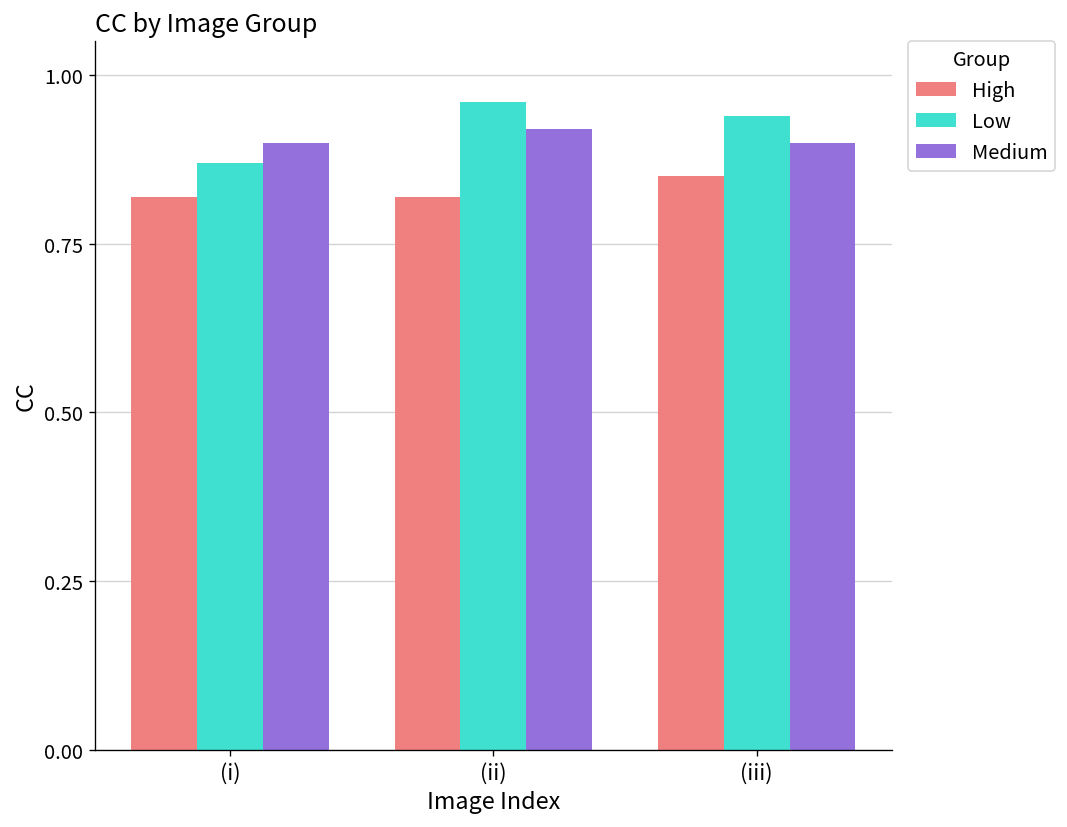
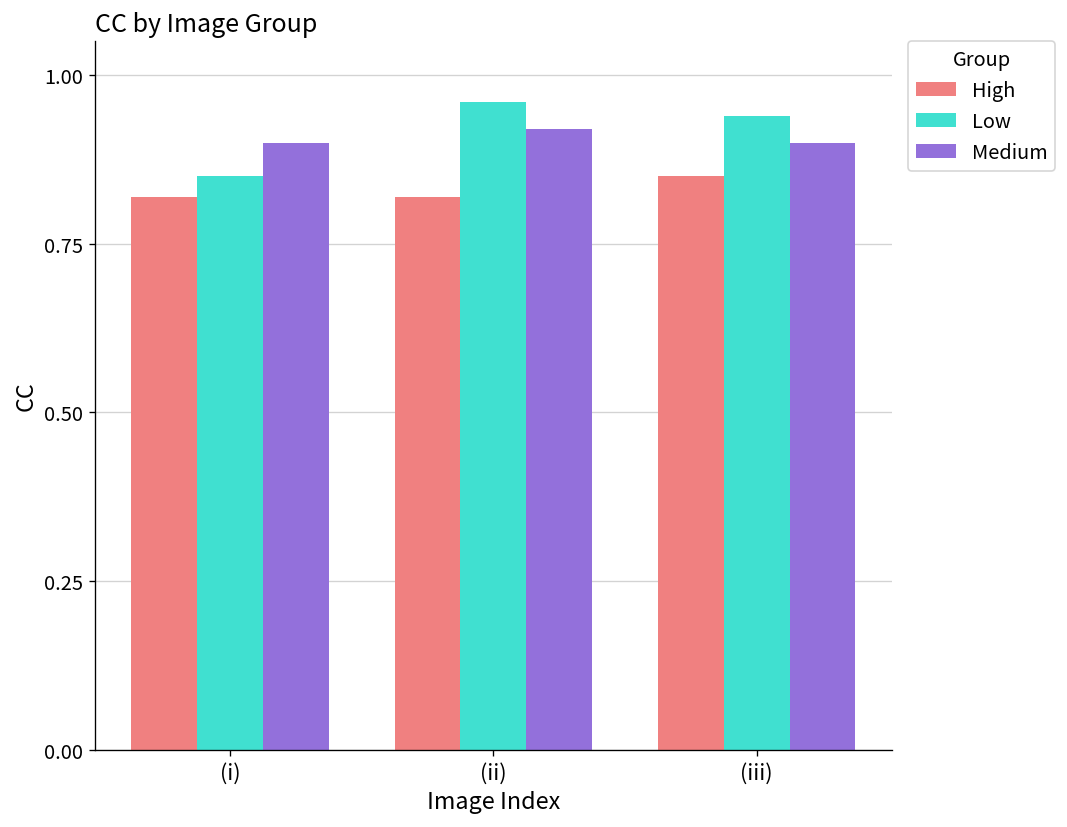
  {
    "High": {
      "(i)": 0.82,
      "(ii)": 0.82,
      "(iii)": 0.85
    },
    "Low": {
-     "(i)": 0.87,
+     "(i)": 0.85,
      "(ii)": 0.96,
      "(iii)": 0.94
    },
    "Medium": {
      "(i)": 0.90,
      "(ii)": 0.92,
      "(iii)": 0.90
    }
  }
